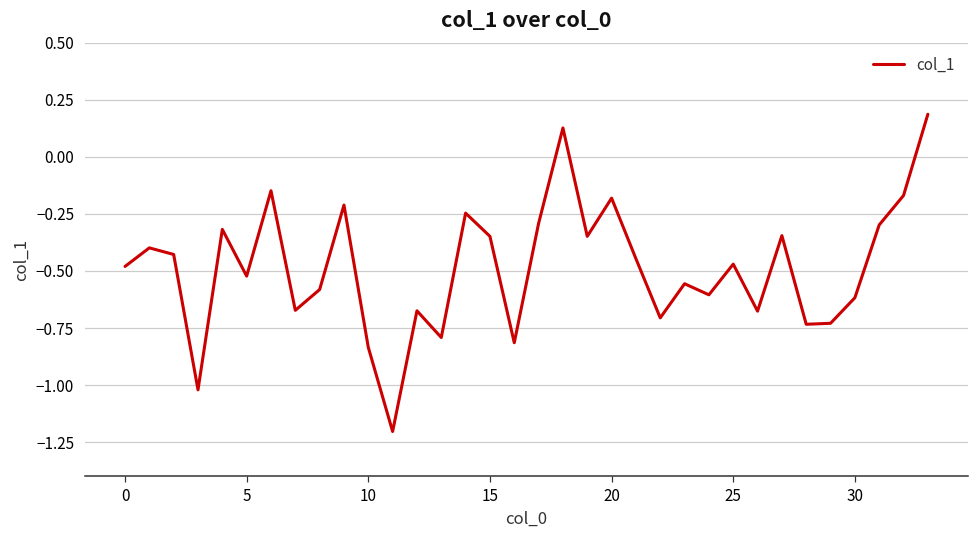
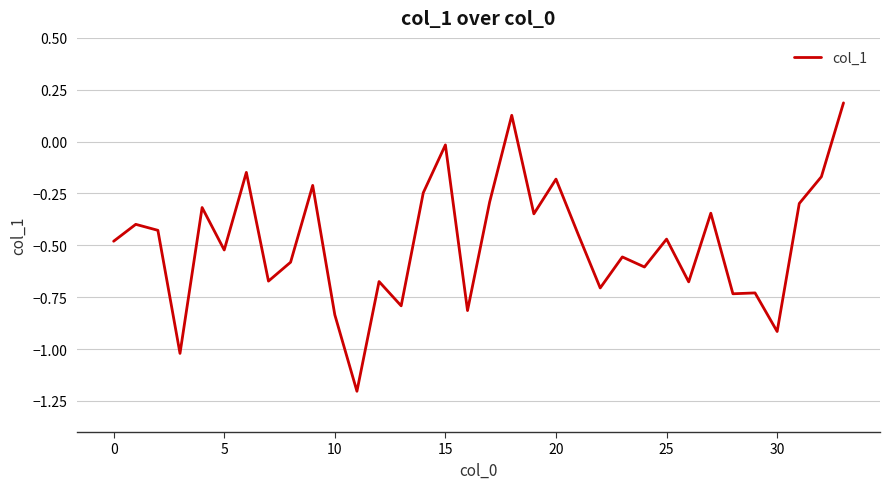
  {
    "0": -0.48,
    "5": -0.52,
    "10": -0.83,
-   "15": -0.35,
+   "15": -0.02,
    "20": -0.18,
    "25": -0.47,
-   "30": -0.62
+   "30": -0.92
  }
